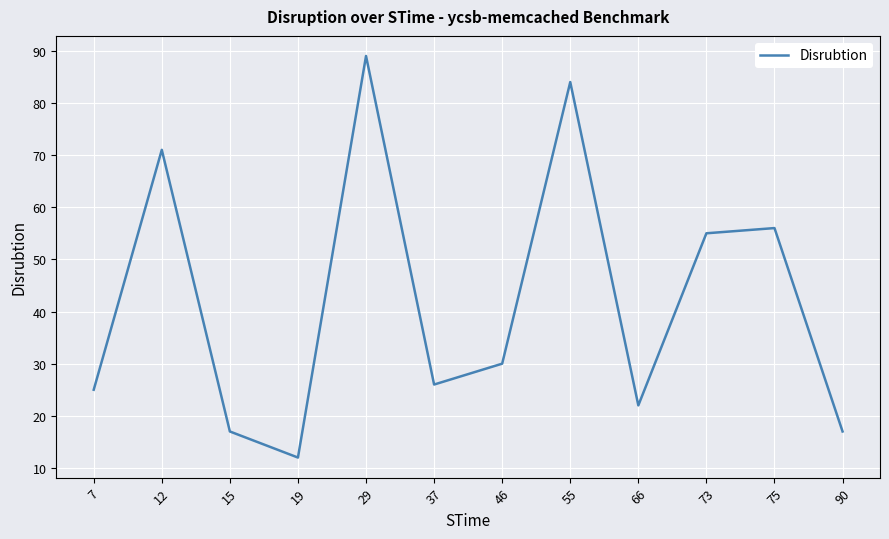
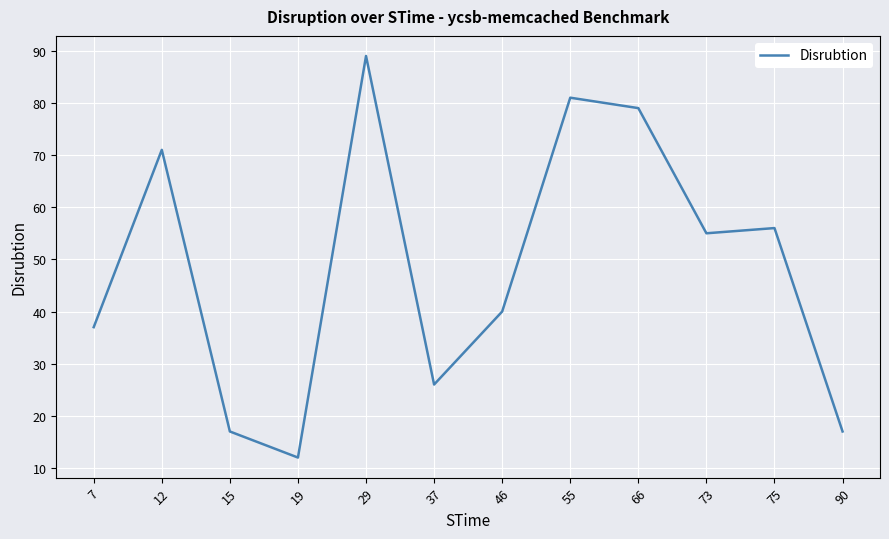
  {
-   "7": 25,
+   "7": 37,
    "12": 71,
    "15": 17,
    "19": 12,
    "29": 89,
    "37": 26,
-   "46": 30,
-   "55": 84,
-   "66": 22,
+   "46": 40,
+   "55": 81,
+   "66": 79,
    "73": 55,
    "75": 56,
    "90": 17
  }
